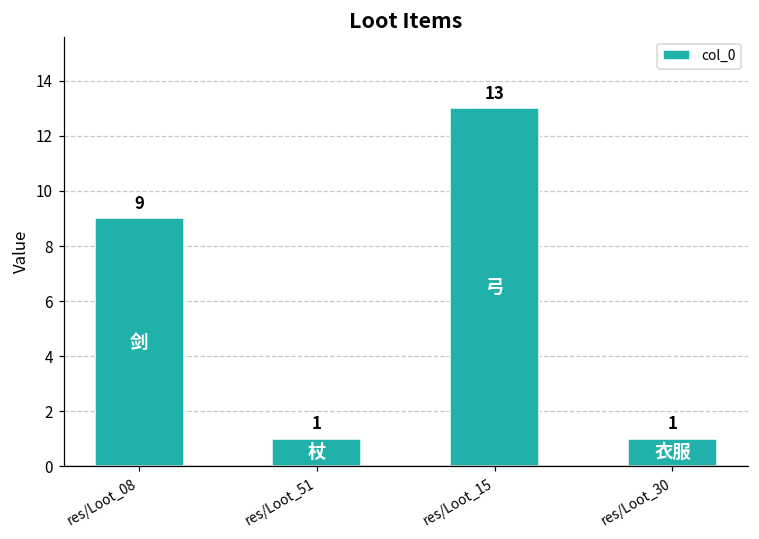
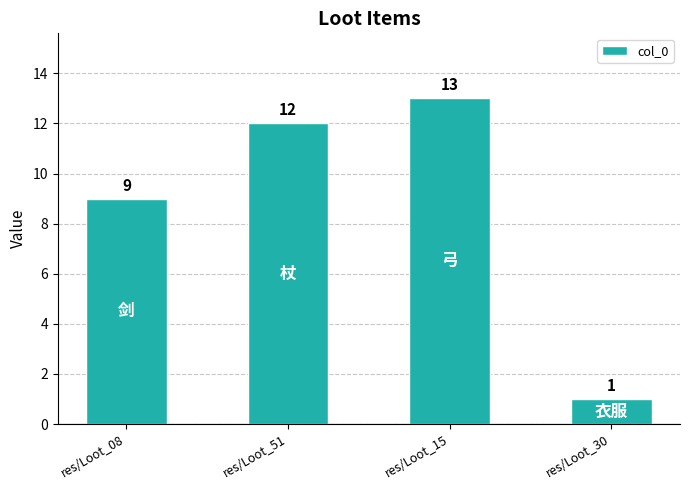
  {
    "res/Loot_08": 9,
-   "res/Loot_51": 1,
+   "res/Loot_51": 12,
    "res/Loot_15": 13,
    "res/Loot_30": 1
  }
